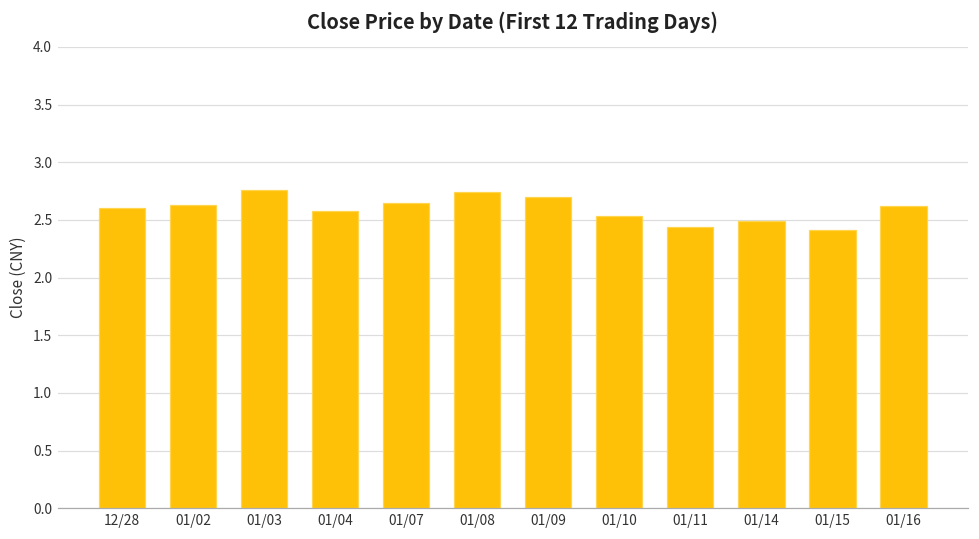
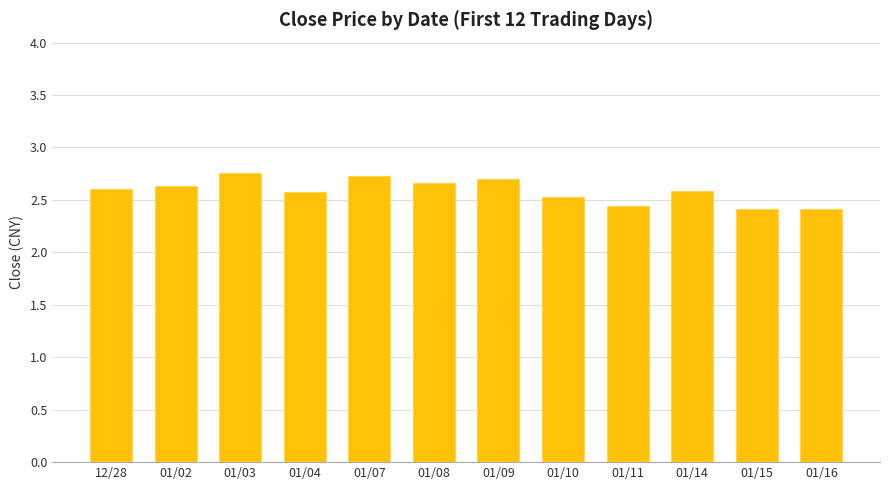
  {
    "12/28": 2.60,
    "01/02": 2.63,
    "01/03": 2.76,
    "01/04": 2.58,
-   "01/07": 2.65,
-   "01/08": 2.74,
+   "01/07": 2.73,
+   "01/08": 2.66,
    "01/09": 2.70,
    "01/10": 2.53,
    "01/11": 2.44,
-   "01/14": 2.49,
+   "01/14": 2.59,
    "01/15": 2.41,
-   "01/16": 2.62
+   "01/16": 2.41
  }
